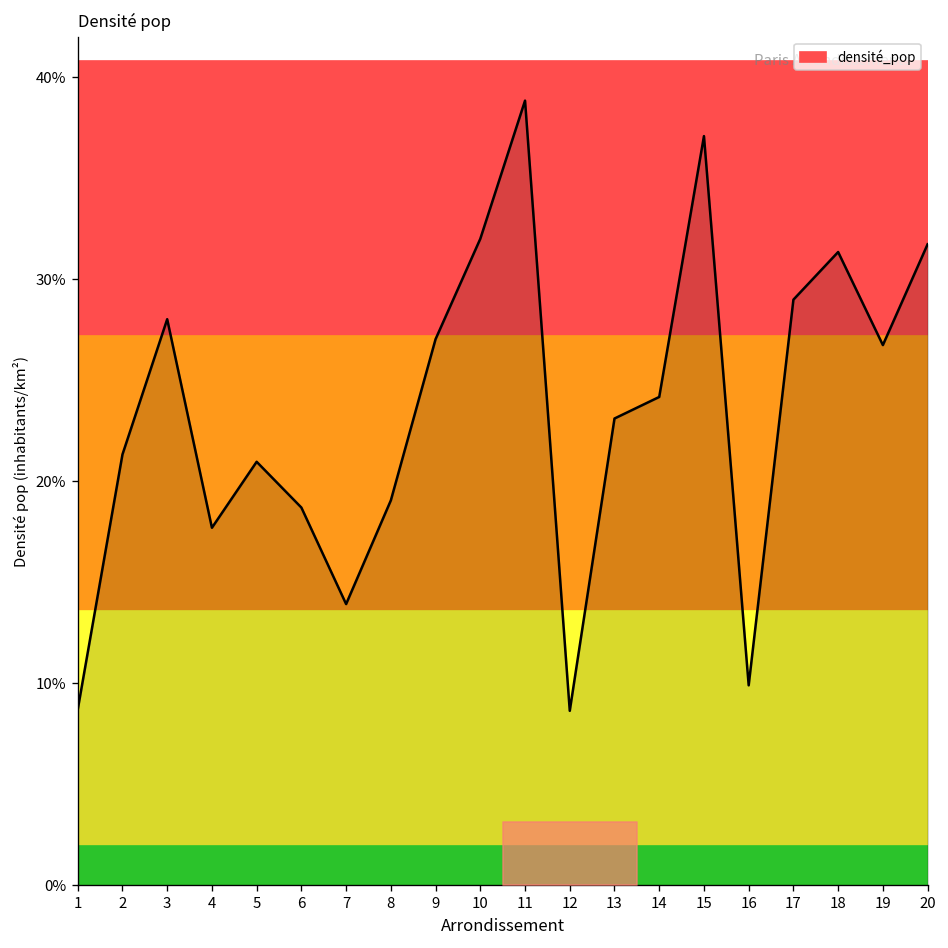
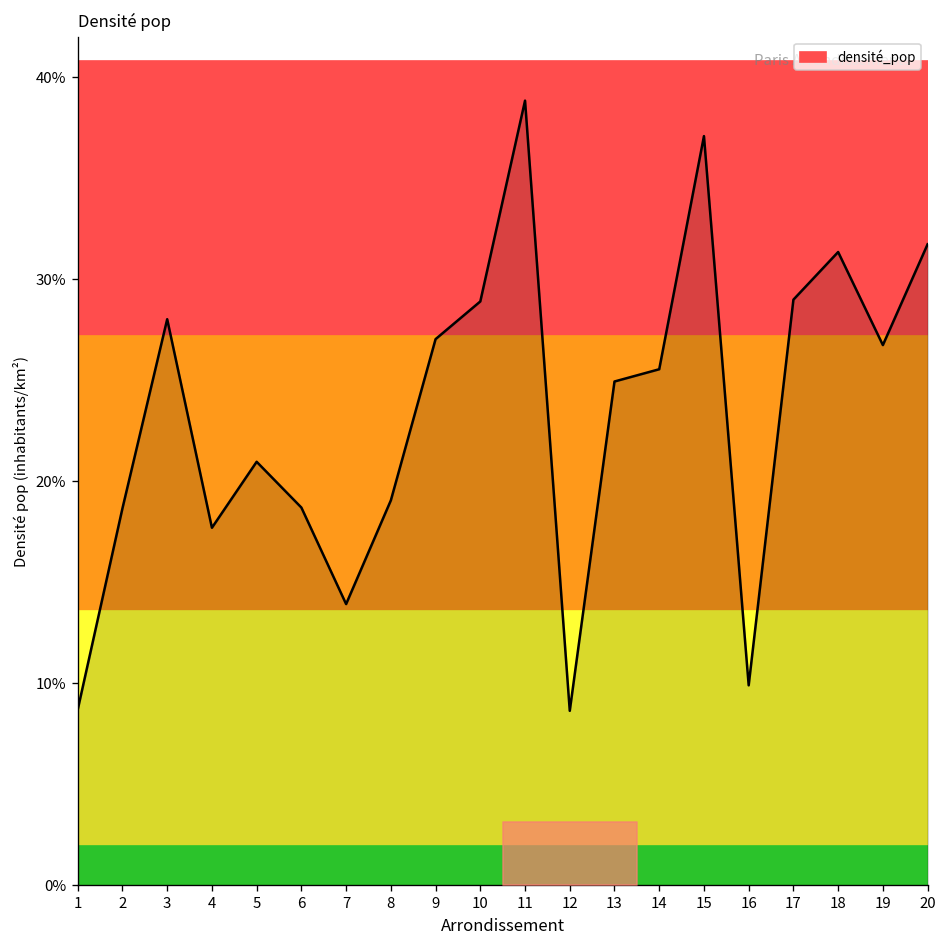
  {
    "1": "8.7%",
-   "2": "21.3%",
+   "2": "18.7%",
    "3": "28.0%",
    "4": "17.7%",
    "5": "21.0%",
    "6": "18.7%",
    "7": "13.9%",
    "8": "19.1%",
    "9": "27.0%",
-   "10": "32.0%",
+   "10": "28.9%",
    "11": "38.9%",
    "12": "8.6%",
-   "13": "23.1%",
-   "14": "24.2%",
+   "13": "24.9%",
+   "14": "25.6%",
    "15": "37.1%",
    "16": "9.9%",
    "17": "29.0%",
    "18": "31.4%",
    "19": "26.7%",
    "20": "31.7%"
  }
